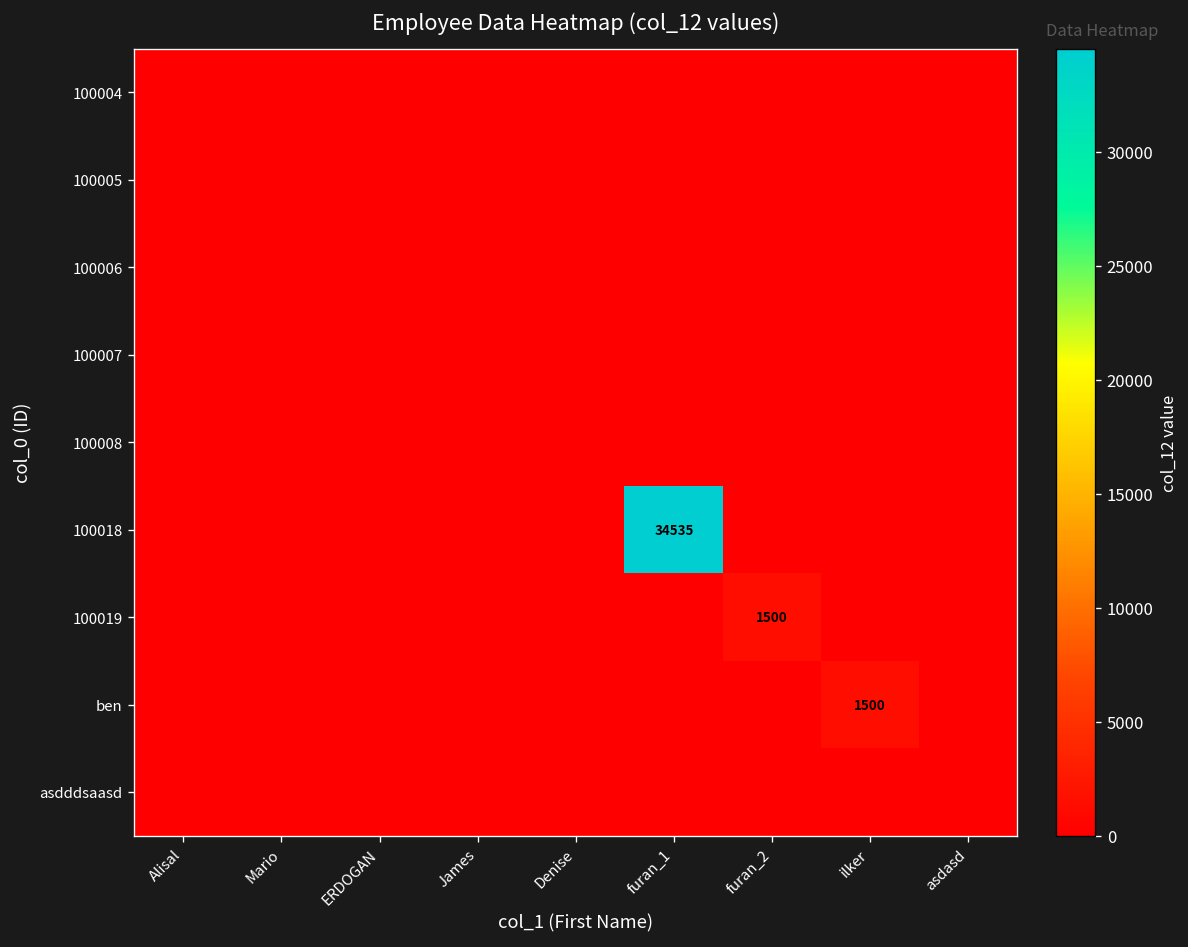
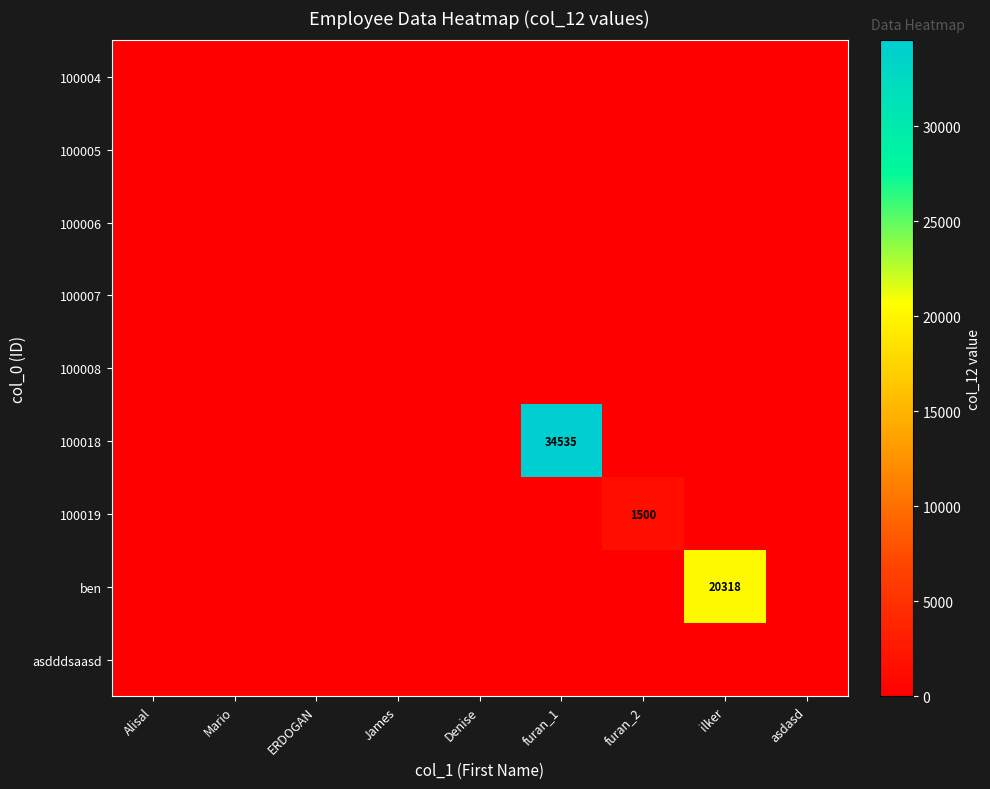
  {
    "100018": {
      "furan_1": 34535
    },
    "100019": {
      "furan_2": 1500
    },
    "ben": {
-     "ilker": 1500
+     "ilker": 20318
    }
  }
